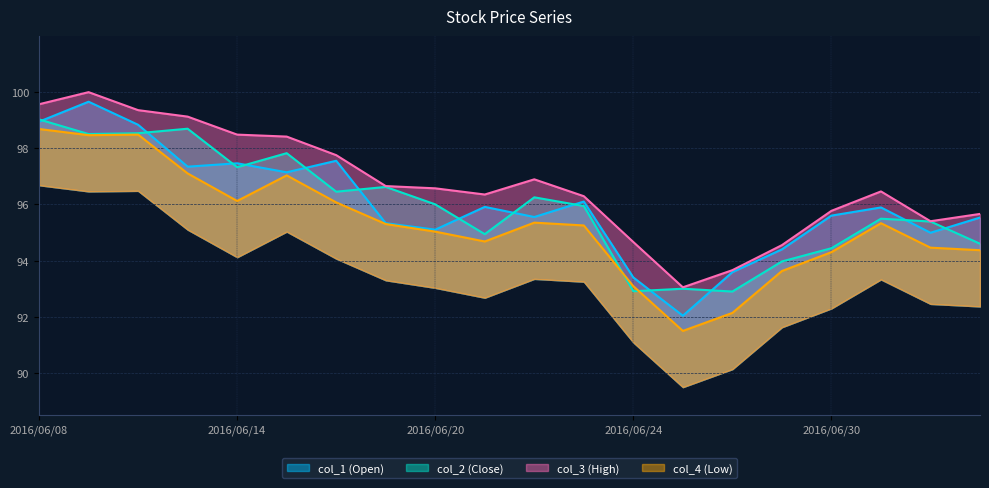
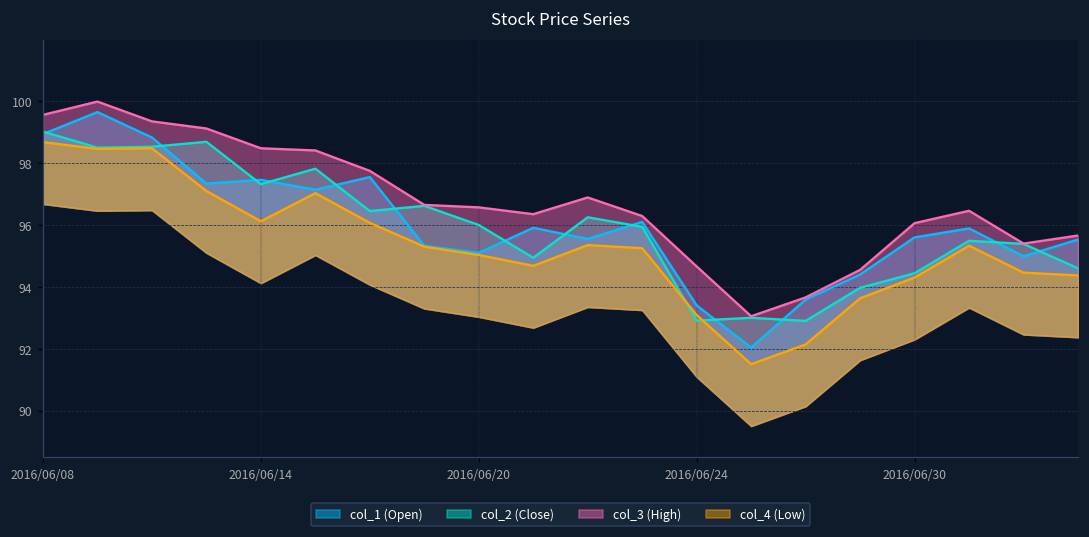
  {
    "col_3 (High)": {
      "2016/06/08": 99.6,
      "2016/06/14": 98.5,
      "2016/06/20": 96.6,
      "2016/06/24": 94.7,
-     "2016/06/30": 95.8
+     "2016/06/30": 96.1
    },
    "col_4 (Low)": {
      "2016/06/08": 98.7,
      "2016/06/14": 96.1,
      "2016/06/24": 93.1,
      "2016/06/30": 94.3
    }
  }
